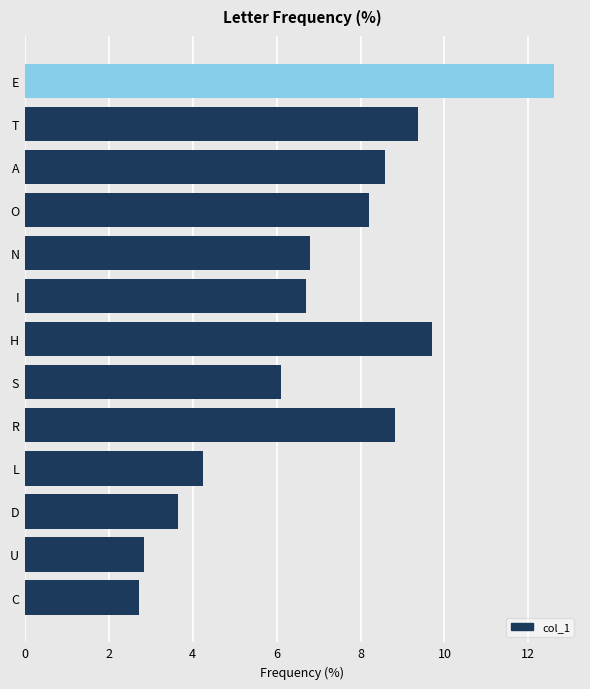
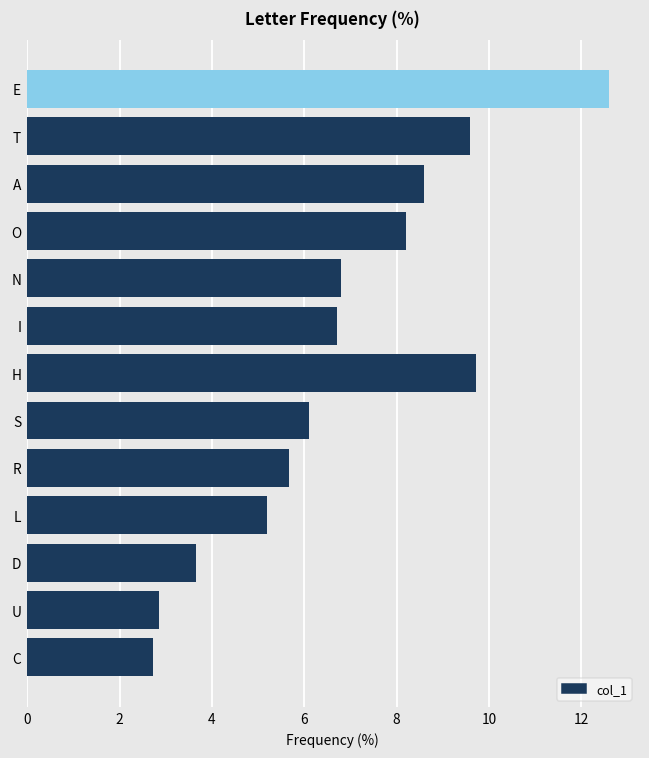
  {
    "E": 12.6,
-   "T": 9.4,
+   "T": 9.6,
    "A": 8.6,
    "O": 8.2,
    "N": 6.8,
    "I": 6.7,
    "H": 9.7,
    "S": 6.1,
-   "R": 8.8,
-   "L": 4.2,
+   "R": 5.7,
+   "L": 5.2,
    "D": 3.7,
    "U": 2.9,
    "C": 2.7
  }
